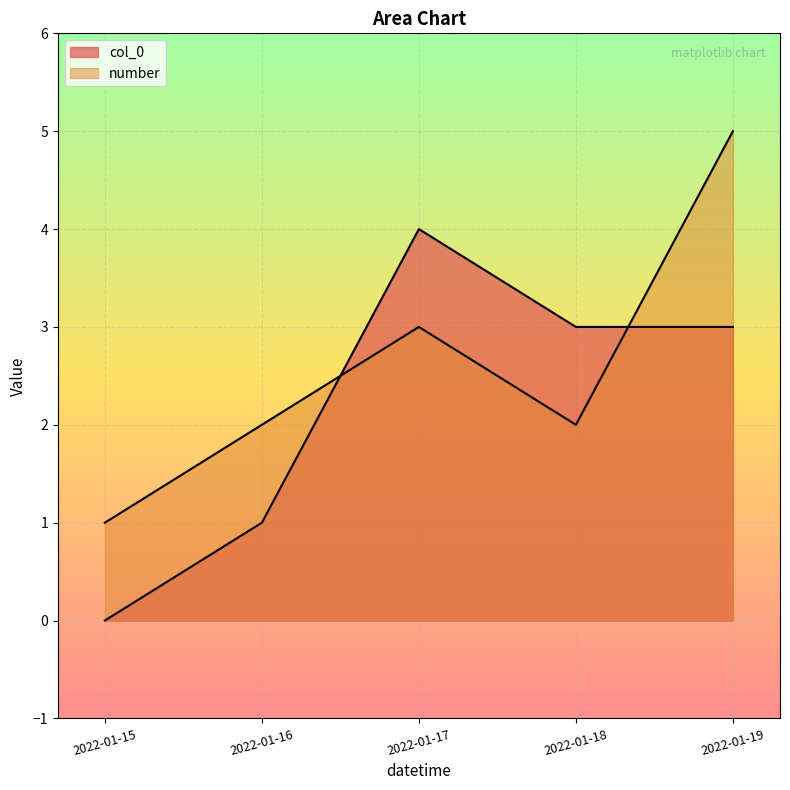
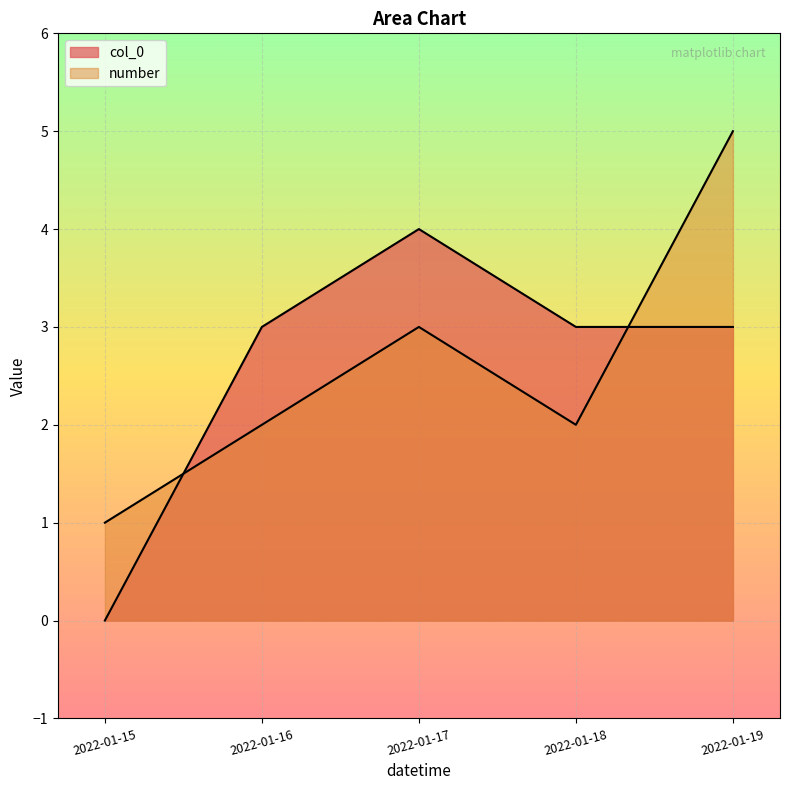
  {
    "col_0": {
      "2022-01-15": 0,
-     "2022-01-16": 1,
+     "2022-01-16": 3,
      "2022-01-17": 4,
      "2022-01-18": 3,
      "2022-01-19": 3
    },
    "number": {
      "2022-01-15": 1,
      "2022-01-16": 2,
      "2022-01-17": 3,
      "2022-01-18": 2,
      "2022-01-19": 5
    }
  }
